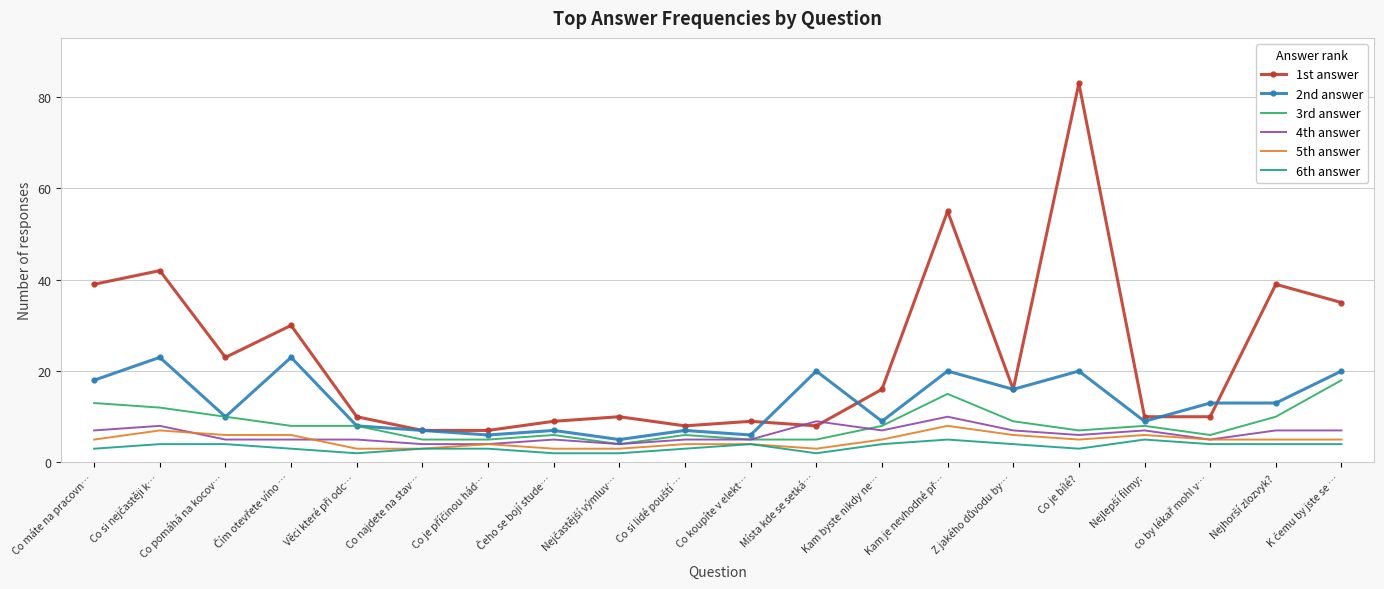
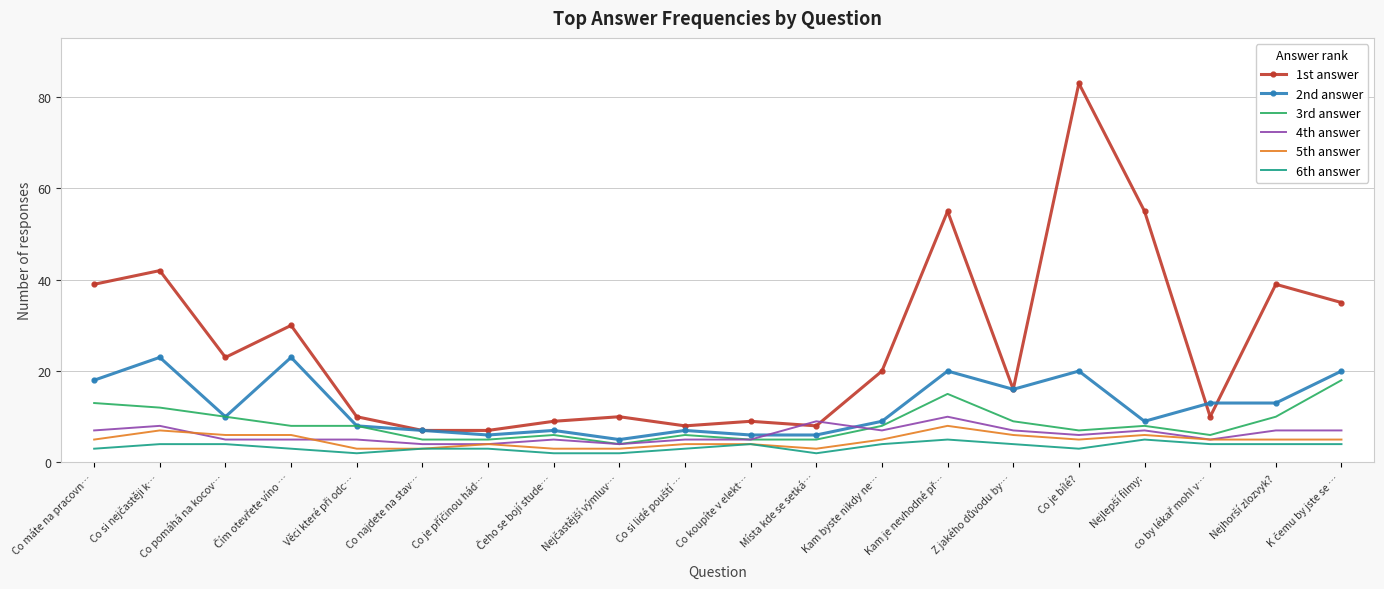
  {
    "1st answer": {
      "Co máte na pracovn…": 39,
      "Co si nejčastěji k…": 42,
      "Co pomáhá na kocov…": 23,
      "Čím otevřete víno …": 30,
      "Věci které při odc…": 10,
      "Co je příčinou hád…": 7,
      "Čeho se bojí stude…": 9,
      "Nejčastější výmluv…": 10,
      "Co si lidé pouští …": 8,
      "Co koupíte v elekt…": 9,
      "Místa kde se setká…": 8,
-     "Kam byste nikdy ne…": 16,
+     "Kam byste nikdy ne…": 20,
      "Kam je nevhodné př…": 55,
      "Co je bílé?": 83,
-     "Nejlepší filmy:": 10,
+     "Nejlepší filmy:": 55,
      "co by lékař mohl v…": 10,
      "Nejhorší zlozvyk?": 39,
      "K čemu by jste se …": 35
    },
    "2nd answer": {
      "Co máte na pracovn…": 18,
      "Co si nejčastěji k…": 23,
      "Čím otevřete víno …": 23,
      "Co je příčinou hád…": 6,
      "Čeho se bojí stude…": 7,
      "Nejčastější výmluv…": 5,
      "Co si lidé pouští …": 7,
      "Co koupíte v elekt…": 6,
-     "Místa kde se setká…": 20,
+     "Místa kde se setká…": 6,
      "Kam byste nikdy ne…": 9,
      "Kam je nevhodné př…": 20,
      "Co je bílé?": 20,
      "Nejlepší filmy:": 9,
      "co by lékař mohl v…": 13,
      "Nejhorší zlozvyk?": 13,
      "K čemu by jste se …": 20
    },
    "4th answer": {
      "Co máte na pracovn…": 7,
      "Co si nejčastěji k…": 8,
      "Co pomáhá na kocov…": 5,
      "Čím otevřete víno …": 5,
      "Věci které při odc…": 5,
      "Co najdete na stav…": 4,
      "Čeho se bojí stude…": 5,
      "Co si lidé pouští …": 5,
      "Místa kde se setká…": 9,
      "Kam byste nikdy ne…": 7,
      "Kam je nevhodné př…": 10,
      "Z jakého důvodu by…": 7,
      "Co je bílé?": 6,
      "Nejlepší filmy:": 7,
      "Nejhorší zlozvyk?": 7,
      "K čemu by jste se …": 7
    },
    "5th answer": {
      "Co máte na pracovn…": 5,
      "Co si nejčastěji k…": 7,
      "Co pomáhá na kocov…": 6,
      "Čím otevřete víno …": 6,
      "Věci které při odc…": 3,
      "Čeho se bojí stude…": 3,
      "Nejčastější výmluv…": 3,
      "Co si lidé pouští …": 4,
      "Místa kde se setká…": 3,
      "Kam byste nikdy ne…": 5,
      "Kam je nevhodné př…": 8,
      "Z jakého důvodu by…": 6,
      "Co je bílé?": 5,
      "Nejlepší filmy:": 6,
      "Nejhorší zlozvyk?": 5,
      "K čemu by jste se …": 5
    }
  }
